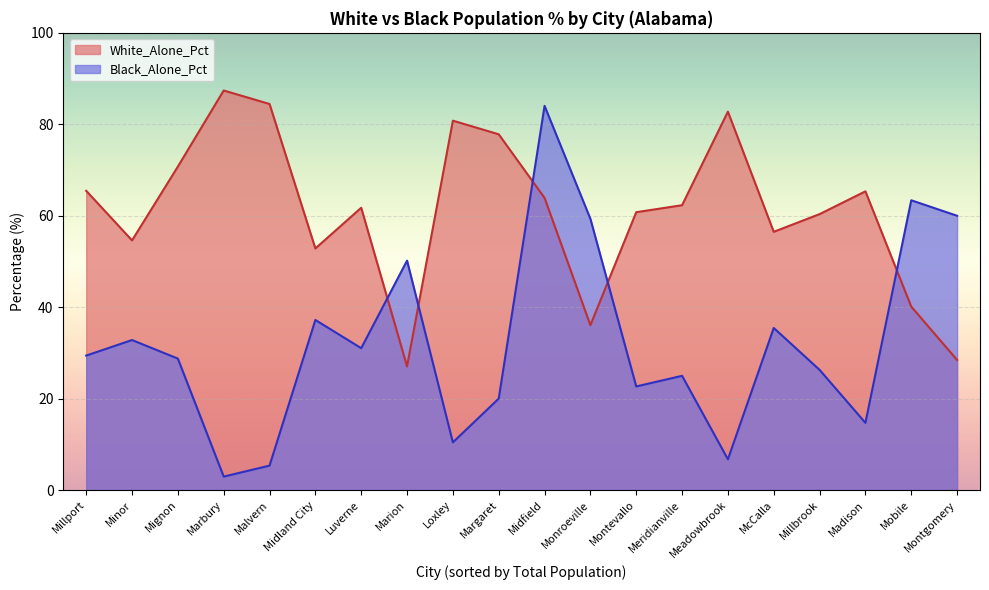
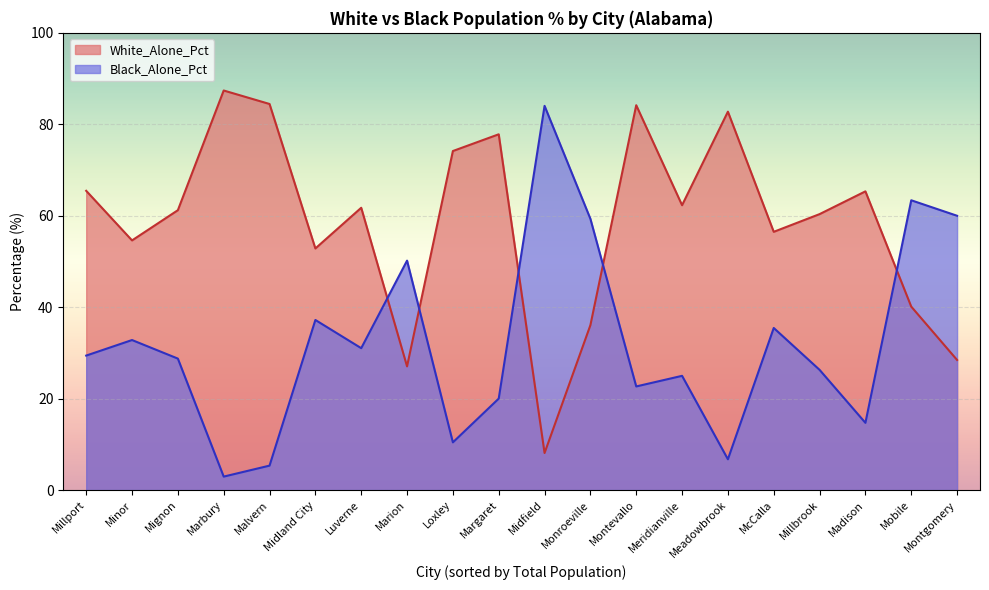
  {
    "White_Alone_Pct": {
      "Millport": 65,
      "Minor": 55,
-     "Mignon": 71,
+     "Mignon": 61,
      "Marbury": 87,
      "Malvern": 84,
      "Midland City": 53,
      "Luverne": 62,
      "Marion": 27,
-     "Loxley": 81,
+     "Loxley": 74,
      "Margaret": 78,
-     "Midfield": 64,
+     "Midfield": 8,
      "Monroeville": 36,
-     "Montevallo": 61,
+     "Montevallo": 84,
      "Meridianville": 62,
      "Meadowbrook": 83,
      "McCalla": 56,
      "Millbrook": 60,
      "Madison": 65,
      "Mobile": 40,
      "Montgomery": 28
    },
    "Black_Alone_Pct": {
      "Millport": 29,
      "Minor": 33,
      "Mignon": 29,
      "Marbury": 3,
      "Malvern": 5,
      "Midland City": 37,
      "Luverne": 31,
      "Marion": 50,
      "Loxley": 10,
      "Margaret": 20,
      "Midfield": 84,
      "Monroeville": 59,
      "Montevallo": 23,
      "Meridianville": 25,
      "Meadowbrook": 7,
      "McCalla": 35,
      "Millbrook": 26,
      "Madison": 15,
      "Mobile": 63,
      "Montgomery": 60
    }
  }
